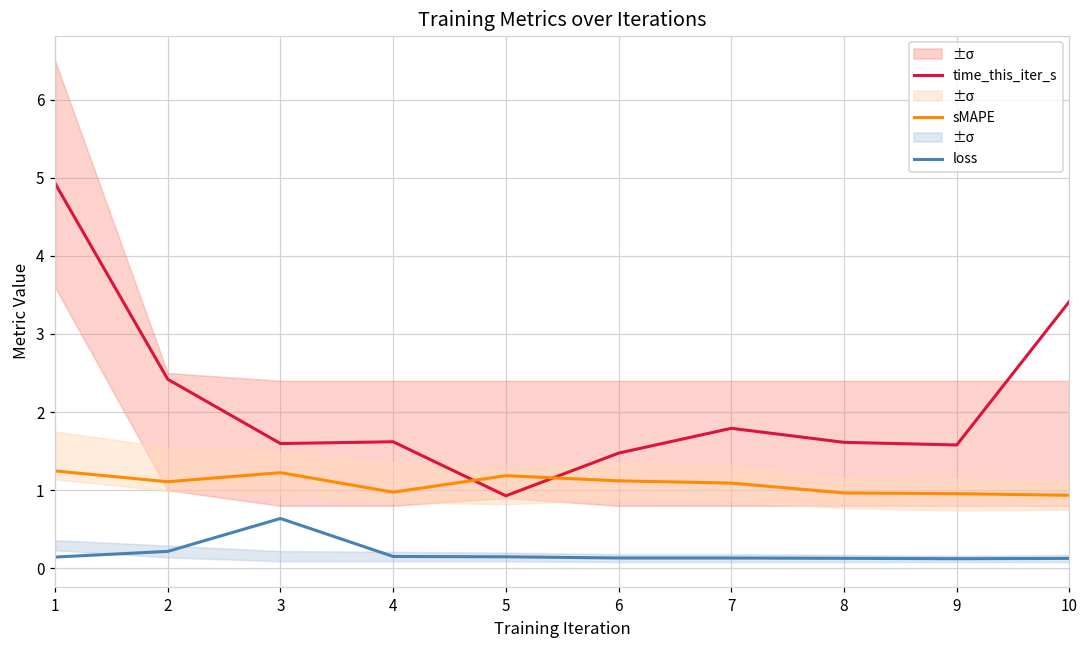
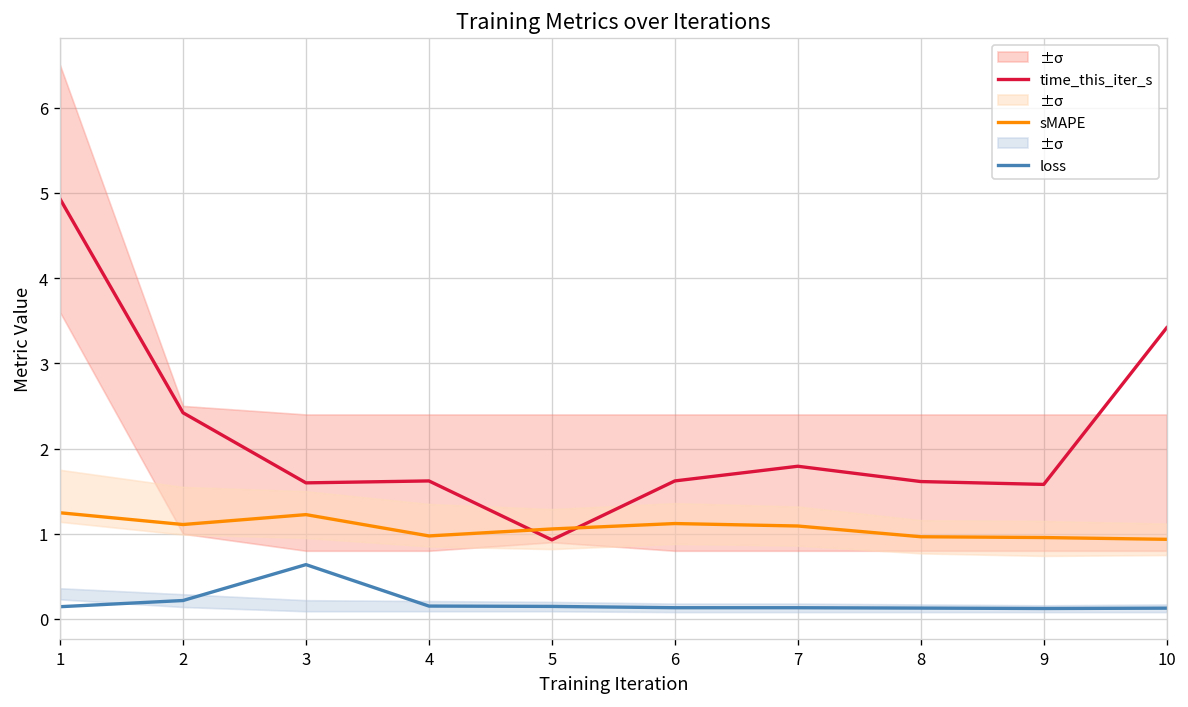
  {
    "time_this_iter_s": {
      "1": 4.9,
      "2": 2.4,
      "3": 1.6,
      "4": 1.6,
      "5": 0.9,
-     "6": 1.5,
+     "6": 1.6,
      "7": 1.8,
      "8": 1.6,
      "9": 1.6,
      "10": 3.4
    },
    "sMAPE": {
      "1": 1.2,
      "2": 1.1,
      "3": 1.2,
      "4": 1.0,
-     "5": 1.2,
+     "5": 1.1,
      "6": 1.1,
      "7": 1.1,
      "8": 1.0,
      "9": 1.0,
      "10": 0.9
    },
    "loss": {
      "1": 0.1,
      "2": 0.2,
      "3": 0.6,
      "4": 0.2,
      "5": 0.1,
      "6": 0.1,
      "7": 0.1,
      "8": 0.1,
      "9": 0.1,
      "10": 0.1
    }
  }
